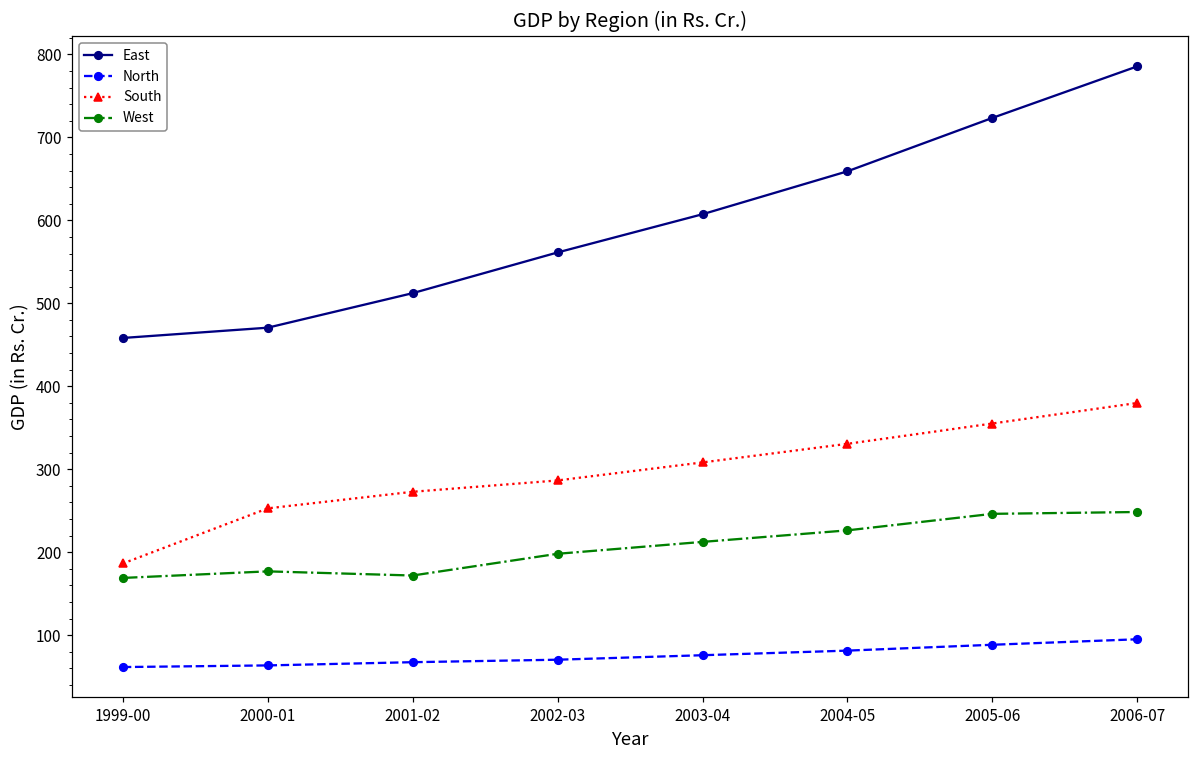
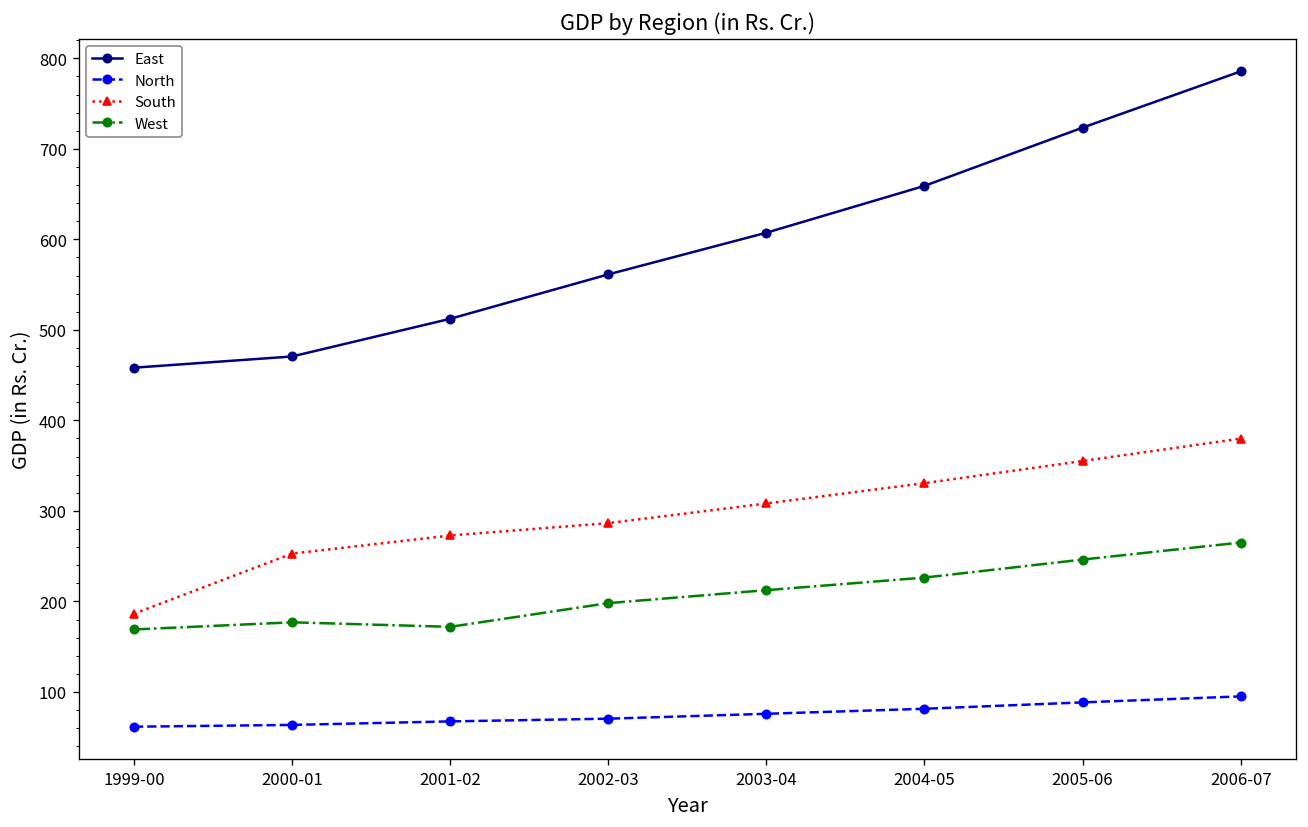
  {
    "East": {
      "1999-00": 460,
      "2000-01": 470,
      "2001-02": 510,
      "2002-03": 560,
      "2003-04": 610,
      "2004-05": 660,
      "2005-06": 720,
      "2006-07": 790
    },
    "North": {
      "1999-00": 60,
      "2000-01": 60,
      "2001-02": 70,
      "2002-03": 70,
      "2003-04": 80,
      "2004-05": 80,
      "2005-06": 90,
      "2006-07": 100
    },
    "South": {
      "1999-00": 190,
      "2000-01": 250,
      "2001-02": 270,
      "2002-03": 290,
      "2003-04": 310,
      "2004-05": 330,
      "2005-06": 360,
      "2006-07": 380
    },
    "West": {
      "1999-00": 170,
      "2000-01": 180,
      "2001-02": 170,
      "2002-03": 200,
      "2003-04": 210,
      "2004-05": 230,
      "2005-06": 250,
-     "2006-07": 250
+     "2006-07": 270
    }
  }
